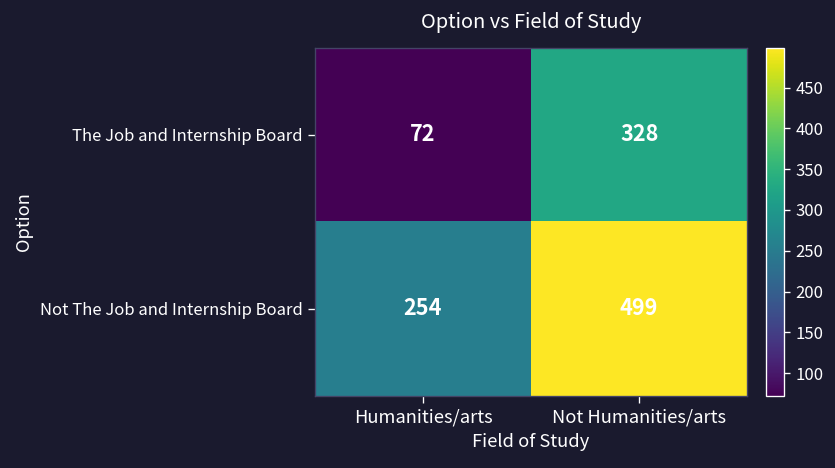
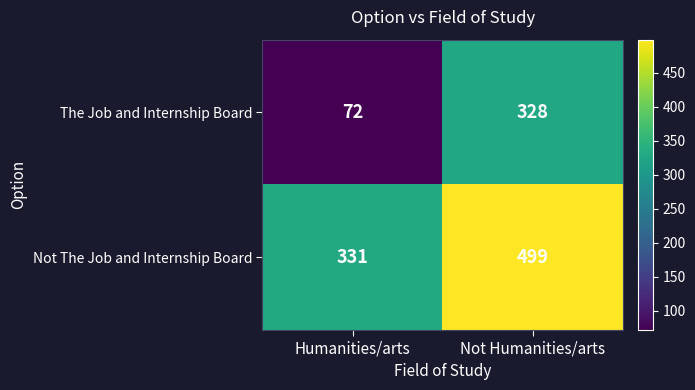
  {
    "The Job and Internship Board": {
      "Humanities/arts": 72,
      "Not Humanities/arts": 328
    },
    "Not The Job and Internship Board": {
-     "Humanities/arts": 254,
+     "Humanities/arts": 331,
      "Not Humanities/arts": 499
    }
  }
